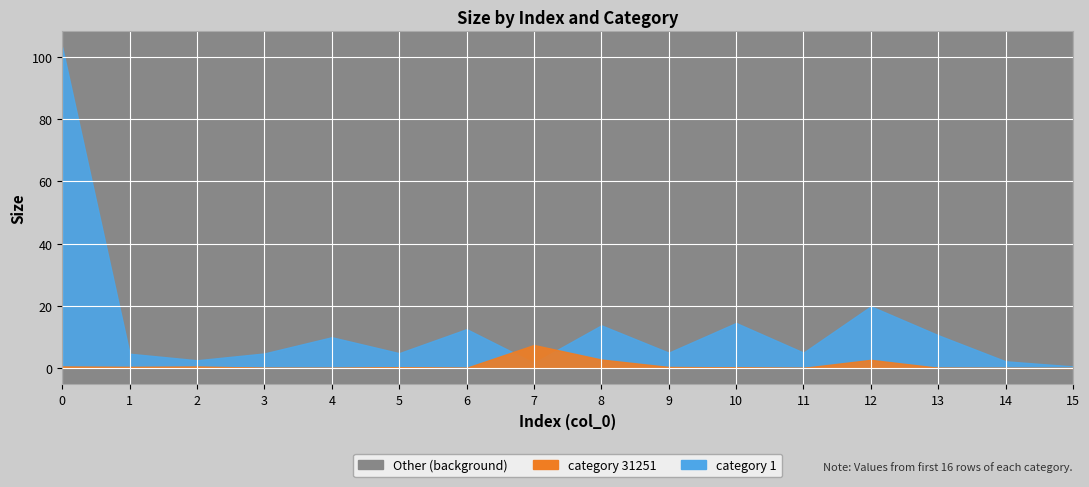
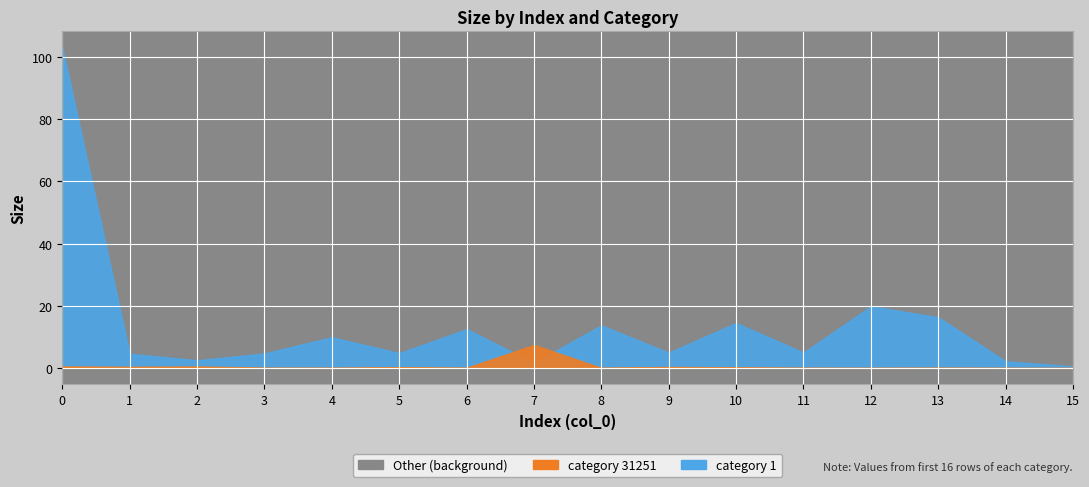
  {
    "category 1": {
      "0": 103,
      "1": 5,
      "2": 2,
      "3": 5,
      "4": 10,
      "5": 5,
      "6": 12,
      "7": 2,
      "8": 14,
      "9": 5,
      "10": 14,
      "11": 5,
      "12": 20,
-     "13": 11,
+     "13": 16,
      "14": 2
    },
    "category 31251": {
      "7": 7,
-     "8": 3,
-     "12": 3
+     "8": 0,
+     "12": 0
    }
  }
